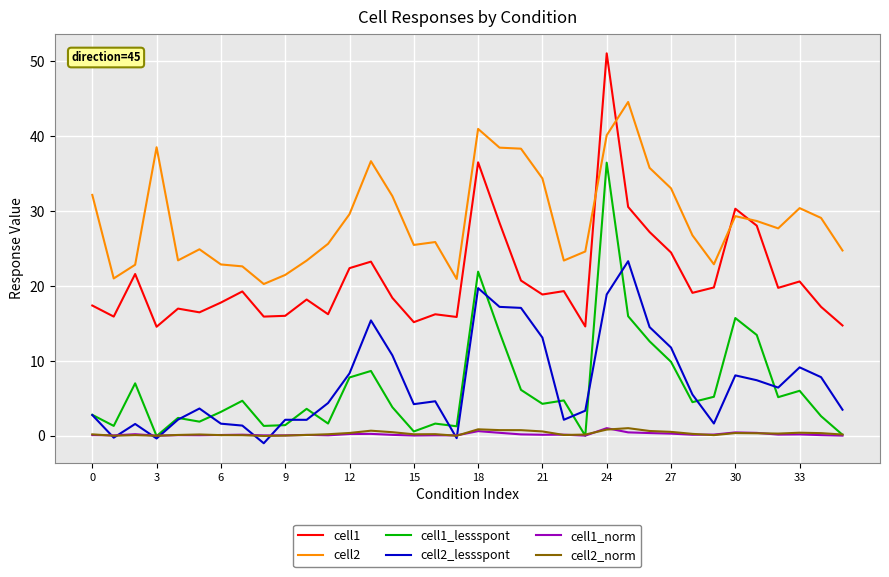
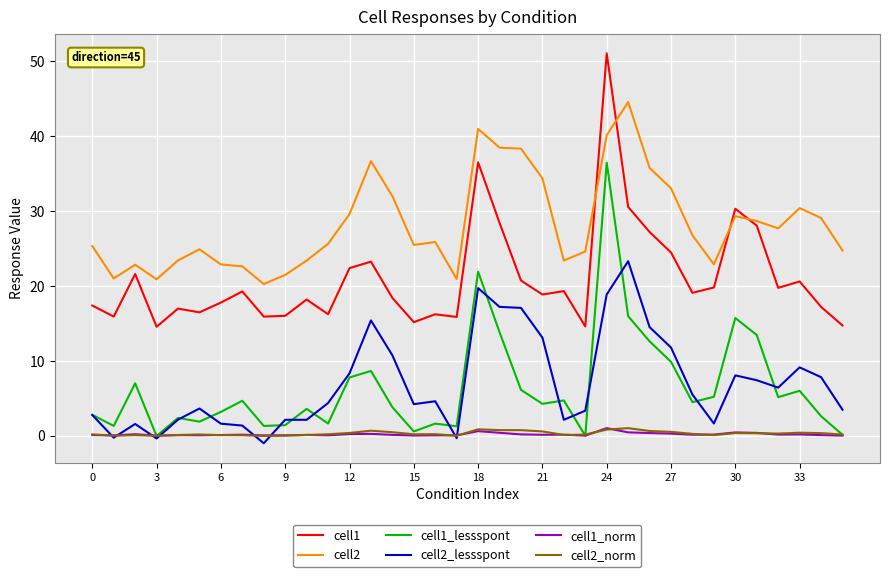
  {
    "cell1": {
      "0": 17,
      "3": 15,
      "6": 18,
      "9": 16,
      "12": 22,
      "15": 15,
      "18": 37,
      "21": 19,
      "24": 51,
      "27": 24,
      "30": 30,
      "33": 21
    },
    "cell2": {
-     "0": 32,
-     "3": 39,
+     "0": 25,
+     "3": 21,
      "6": 23,
      "9": 21,
      "12": 30,
      "15": 25,
      "18": 41,
      "21": 34,
      "24": 40,
      "27": 33,
      "30": 29,
      "33": 30
    },
    "cell1_lessspont": {
      "6": 3,
      "9": 1,
      "12": 8,
      "15": 1,
      "18": 22,
      "21": 4,
      "24": 36,
      "27": 10,
      "30": 16,
      "33": 6
    },
    "cell2_lessspont": {
      "6": 2,
      "9": 2,
      "12": 8,
      "15": 4,
      "18": 20,
      "21": 13,
      "24": 19,
      "27": 12,
      "30": 8,
      "33": 9
    },
    "cell1_norm": {
      "21": 0
    },
    "cell2_norm": {
      "21": 1
    }
  }
